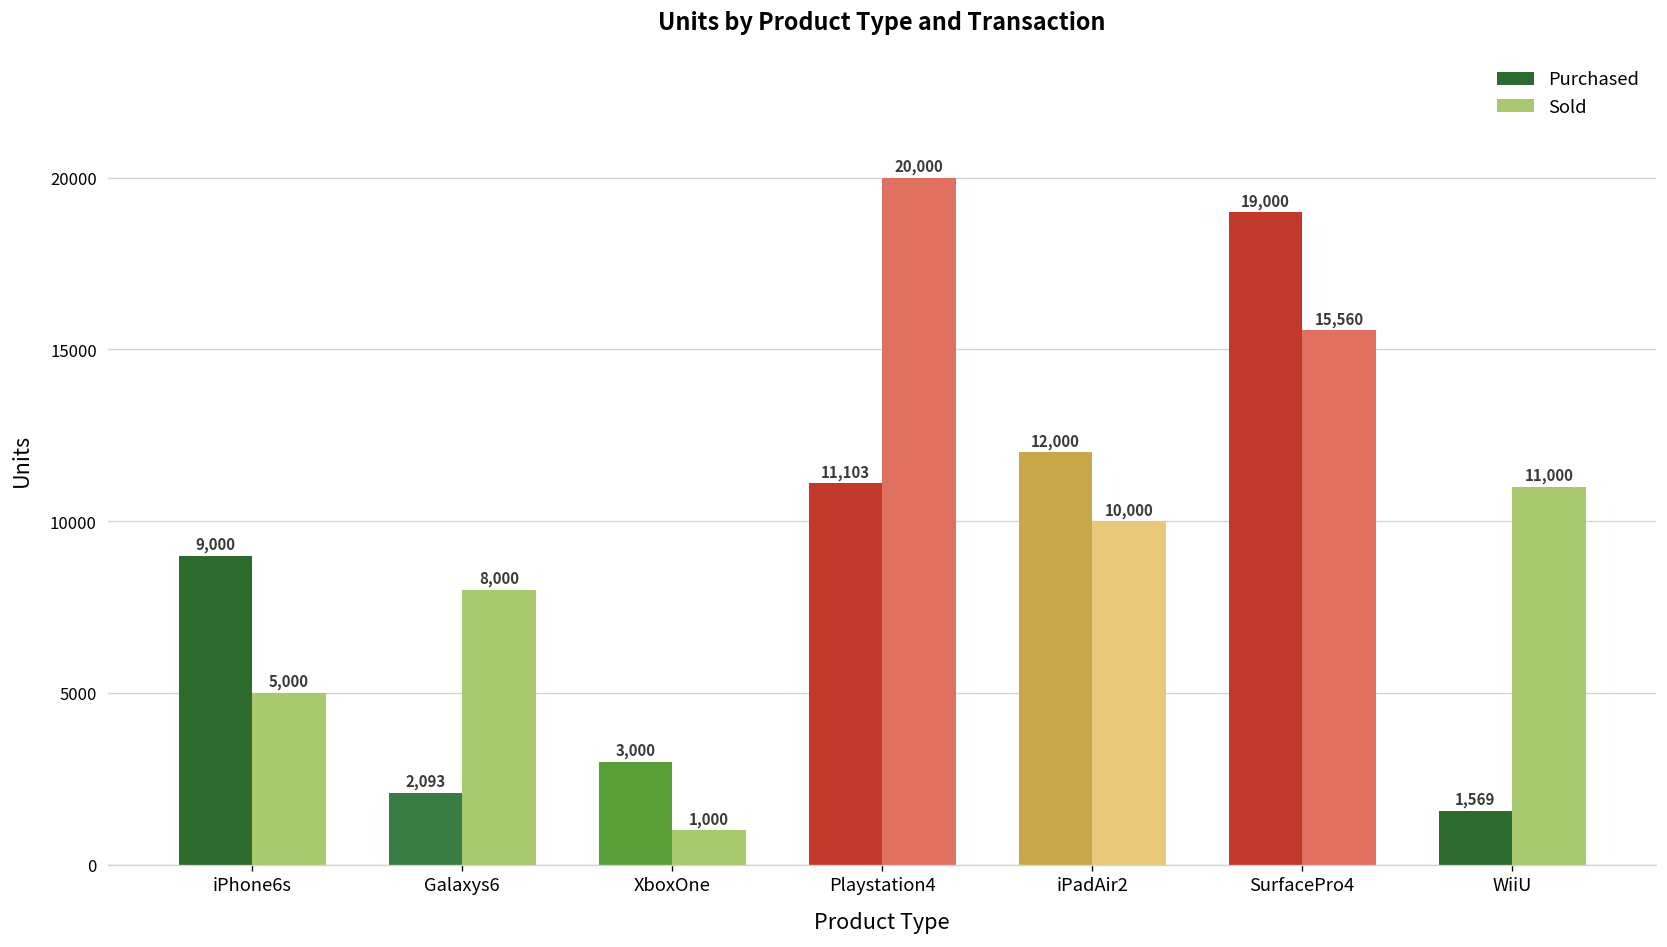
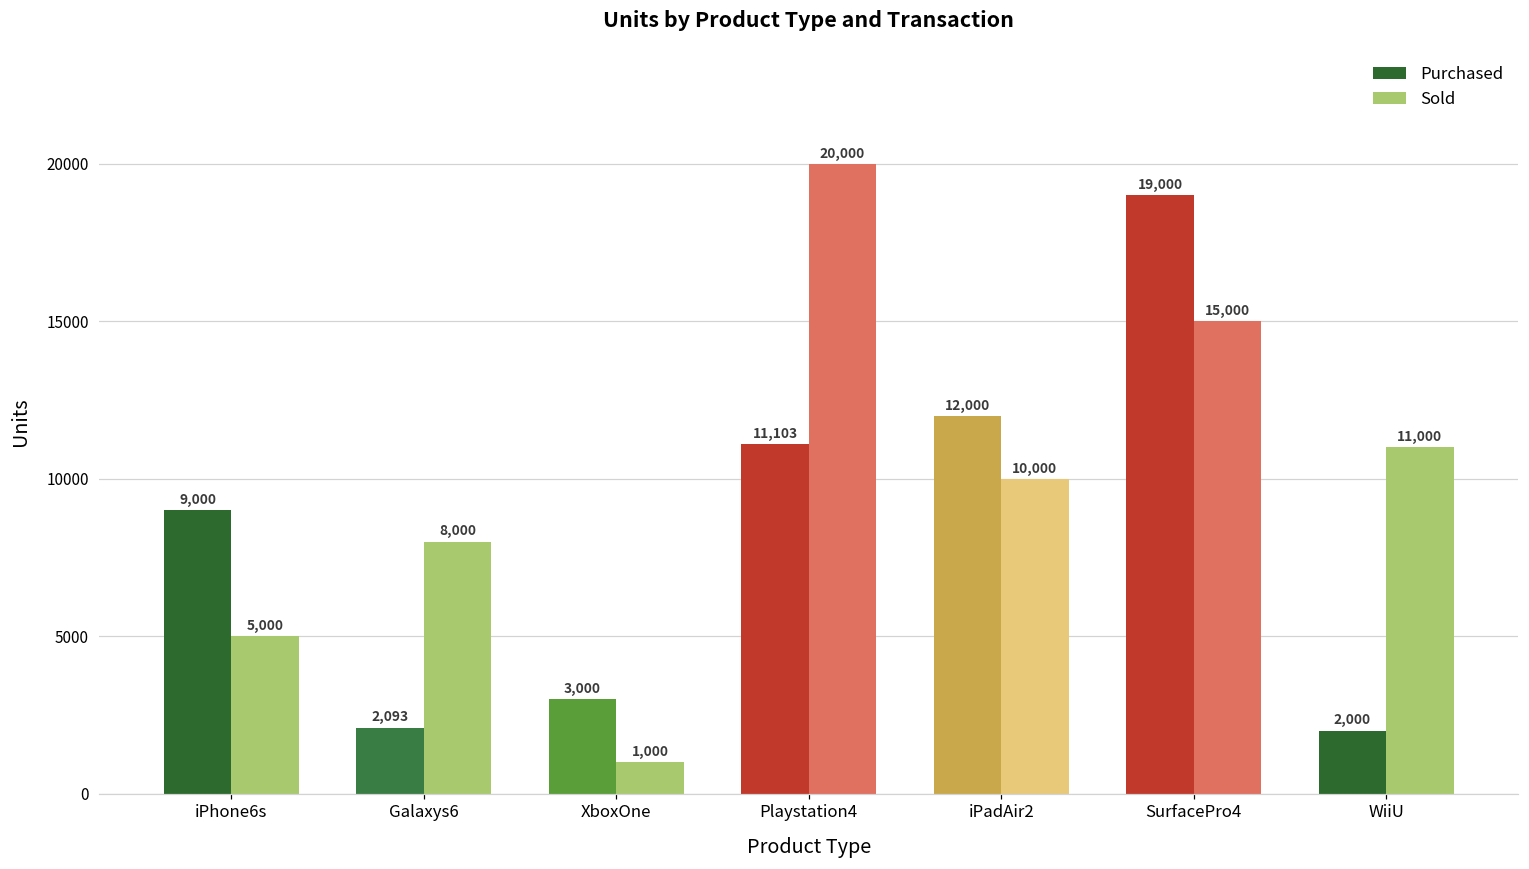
  {
    "Purchased": {
      "iPhone6s": "9,000",
      "Galaxys6": "2,093",
      "XboxOne": "3,000",
      "Playstation4": "11,103",
      "iPadAir2": "12,000",
      "SurfacePro4": "19,000",
-     "WiiU": "1,569"
+     "WiiU": "2,000"
    },
    "Sold": {
      "iPhone6s": "5,000",
      "Galaxys6": "8,000",
      "XboxOne": "1,000",
      "Playstation4": "20,000",
      "iPadAir2": "10,000",
-     "SurfacePro4": "15,560",
+     "SurfacePro4": "15,000",
      "WiiU": "11,000"
    }
  }
